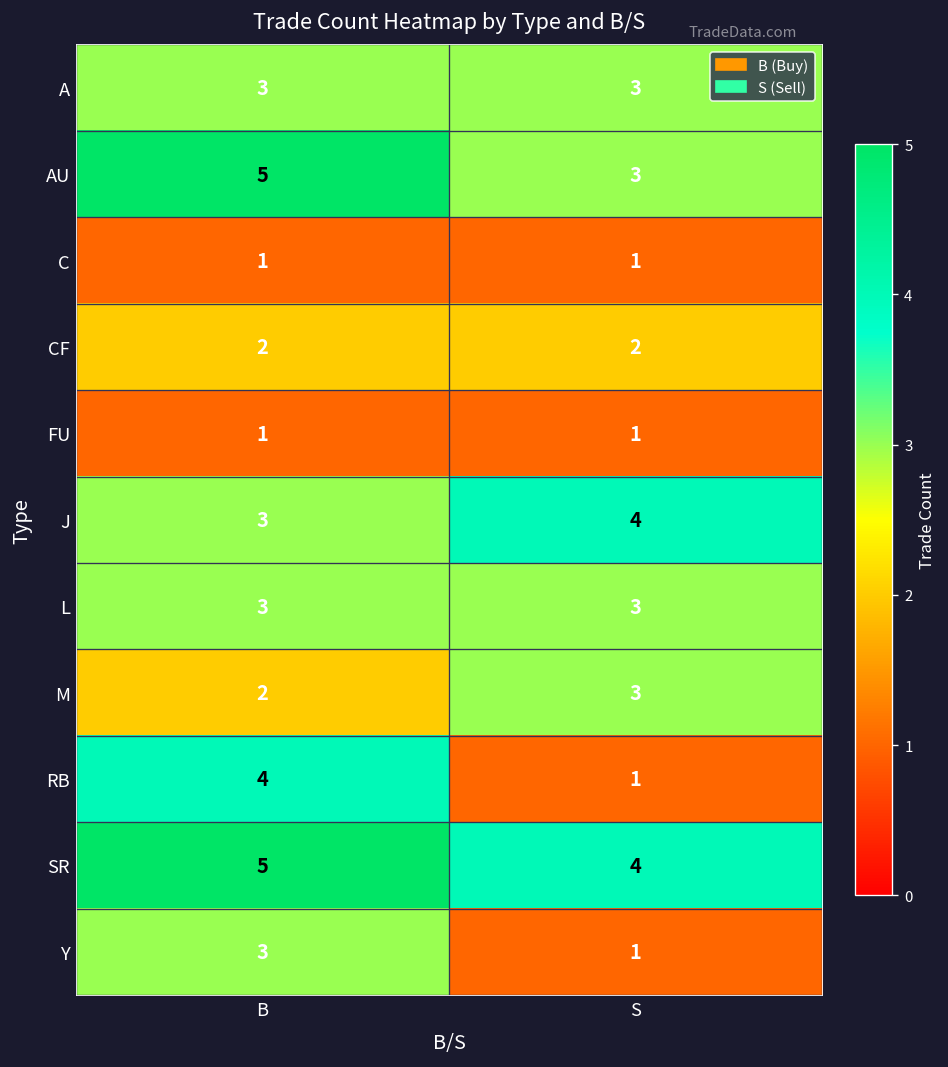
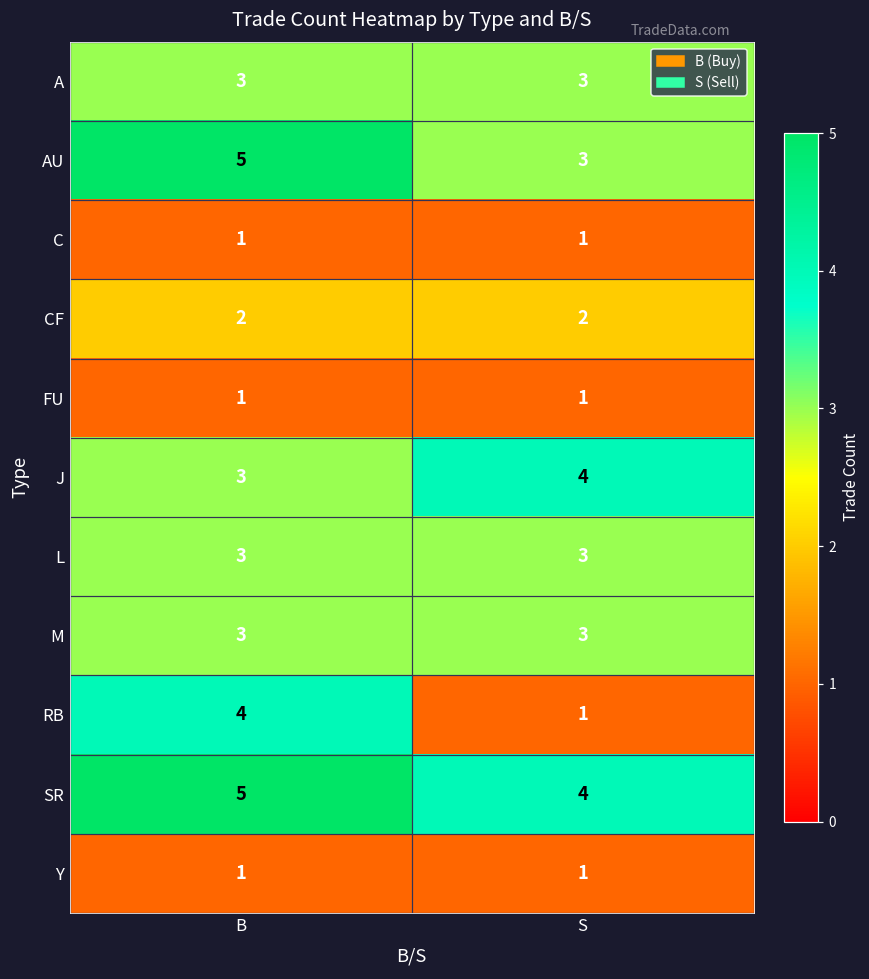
  {
    "A": {
      "B": 3,
      "S": 3
    },
    "AU": {
      "B": 5,
      "S": 3
    },
    "C": {
      "B": 1,
      "S": 1
    },
    "CF": {
      "B": 2,
      "S": 2
    },
    "FU": {
      "B": 1,
      "S": 1
    },
    "J": {
      "B": 3,
      "S": 4
    },
    "L": {
      "B": 3,
      "S": 3
    },
    "M": {
-     "B": 2,
+     "B": 3,
      "S": 3
    },
    "RB": {
      "B": 4,
      "S": 1
    },
    "SR": {
      "B": 5,
      "S": 4
    },
    "Y": {
-     "B": 3,
+     "B": 1,
      "S": 1
    }
  }
